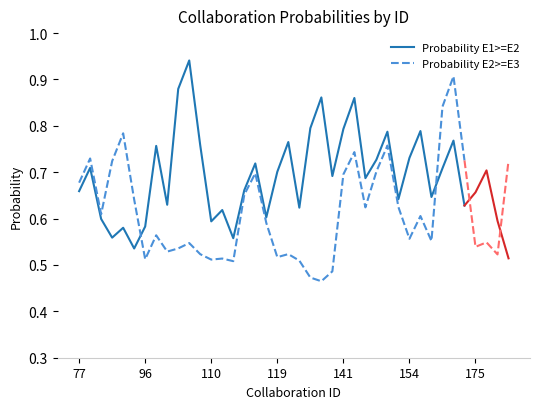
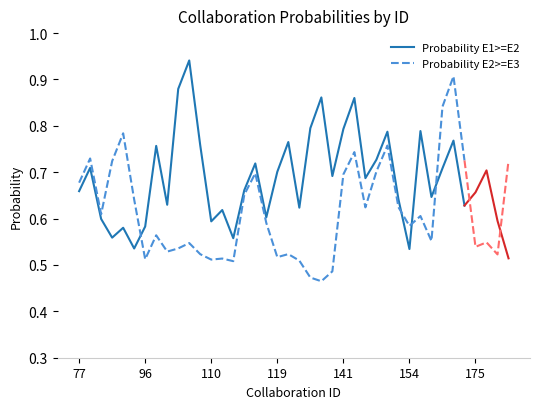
  {
    "Probability E1>=E2": {
      "77": 0.66,
      "96": 0.58,
      "110": 0.59,
      "119": 0.70,
      "141": 0.79,
-     "154": 0.73
+     "154": 0.53
    },
    "Probability E2>=E3": {
      "77": 0.68,
      "96": 0.51,
      "110": 0.51,
      "119": 0.52,
      "141": 0.70,
-     "154": 0.56
+     "154": 0.58
    }
  }
